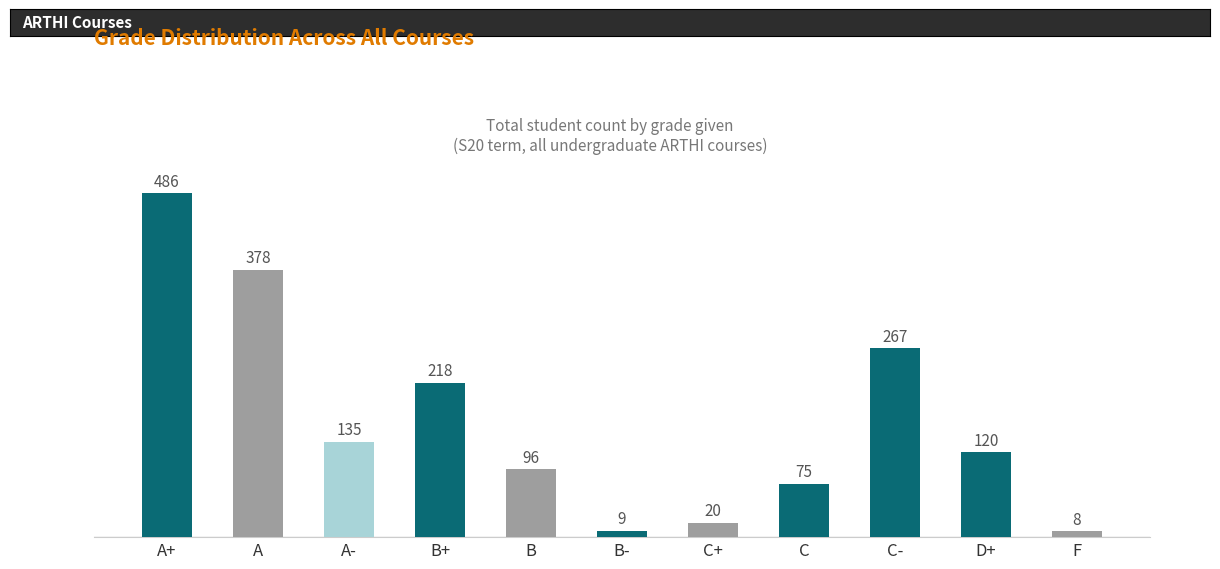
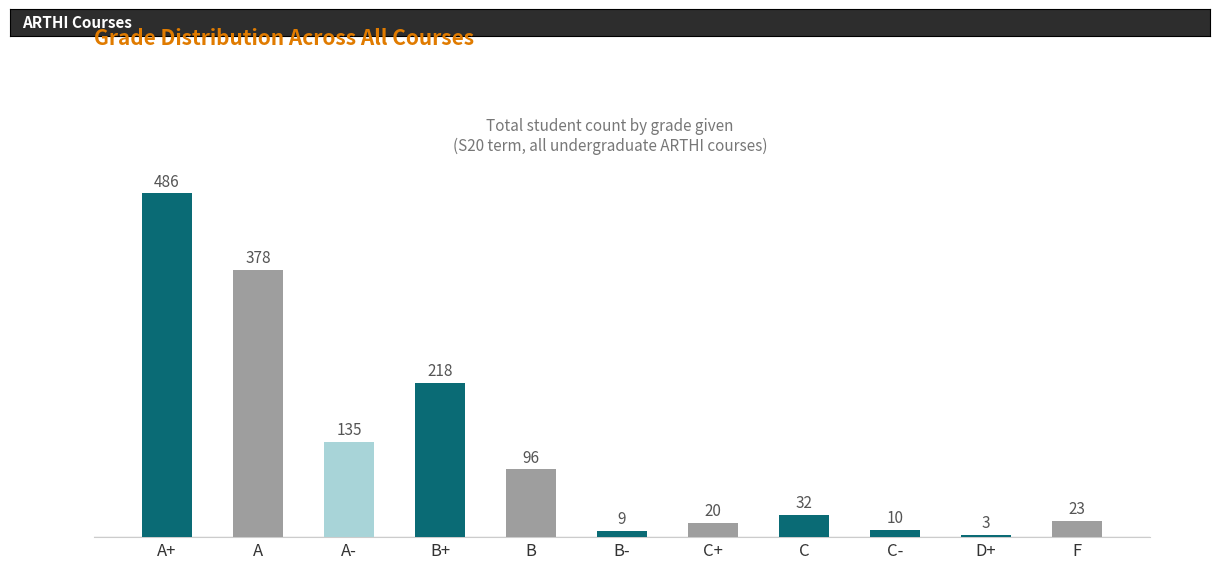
  {
    "A+": 486,
    "A": 378,
    "A-": 135,
    "B+": 218,
    "B": 96,
    "B-": 9,
    "C+": 20,
-   "C": 75,
-   "C-": 267,
-   "D+": 120,
-   "F": 8
+   "C": 32,
+   "C-": 10,
+   "D+": 3,
+   "F": 23
  }
